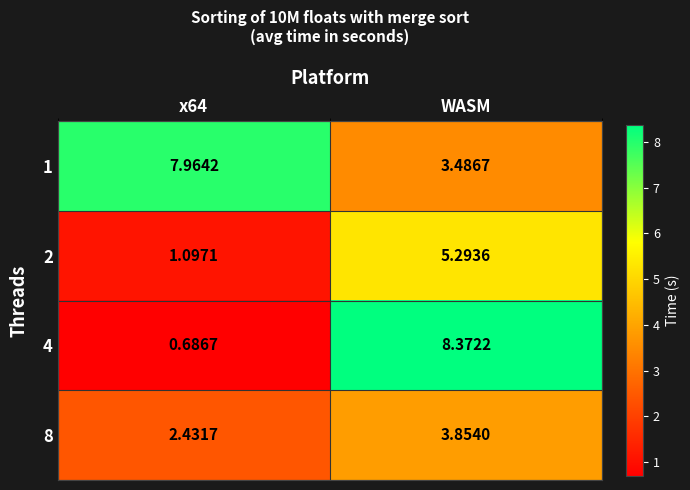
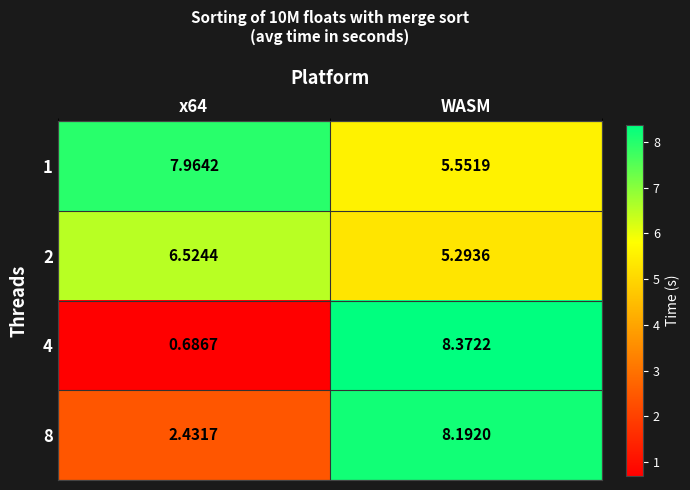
  {
    "1": {
      "x64": 7.9642,
-     "WASM": 3.4867
+     "WASM": 5.5519
    },
    "2": {
-     "x64": 1.0971,
+     "x64": 6.5244,
      "WASM": 5.2936
    },
    "4": {
      "x64": 0.6867,
      "WASM": 8.3722
    },
    "8": {
      "x64": 2.4317,
-     "WASM": 3.8540
+     "WASM": 8.1920
    }
  }
